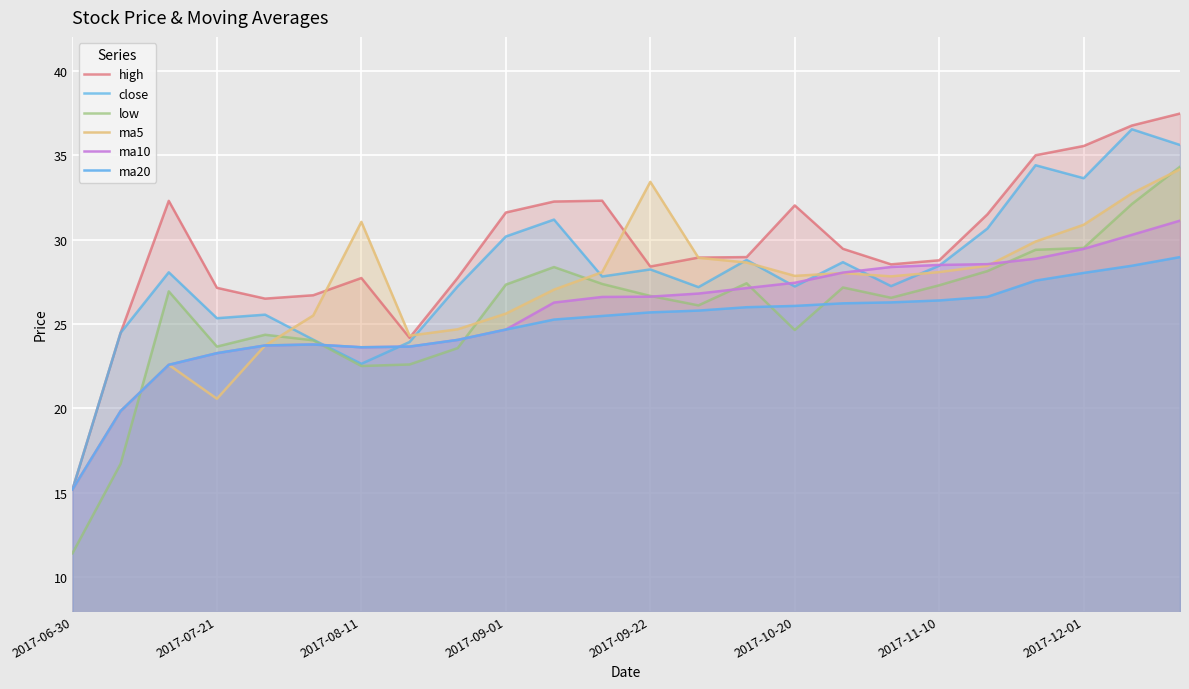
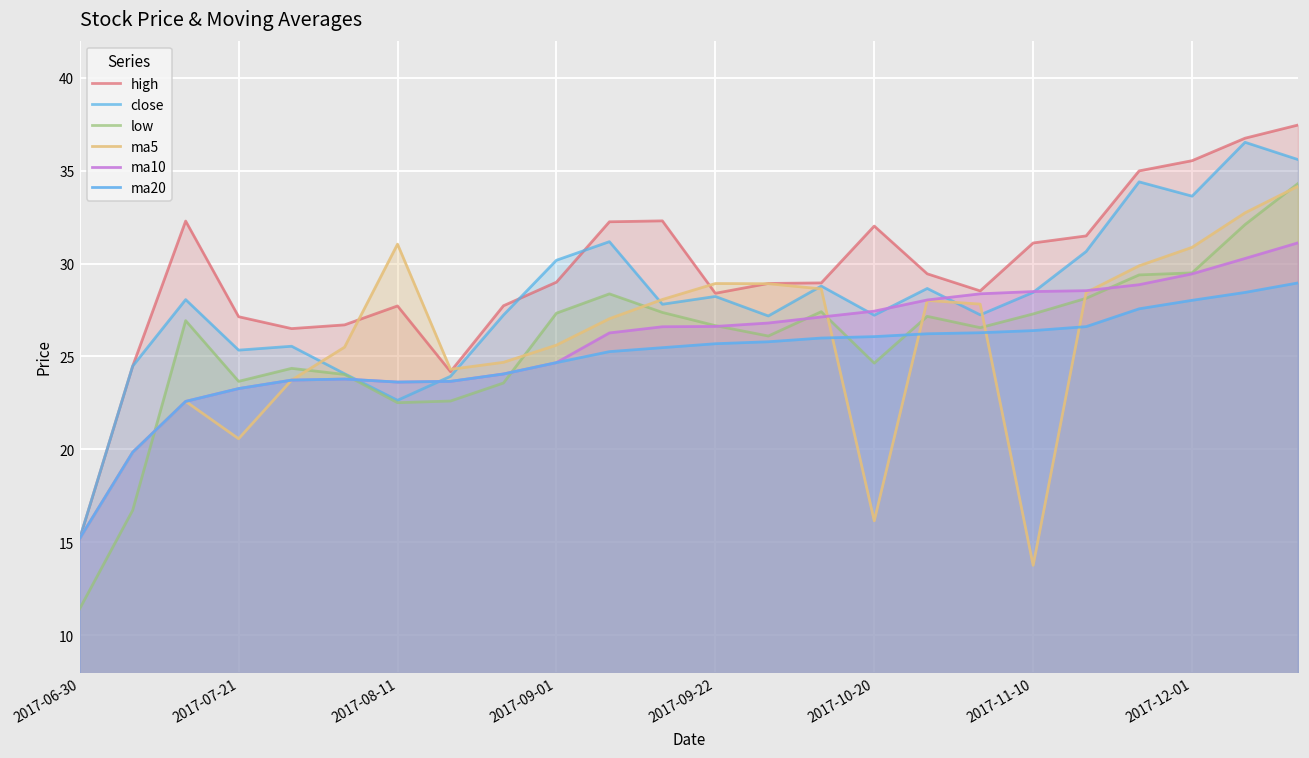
  {
    "high": {
      "2017-07-21": 27.1,
      "2017-08-11": 27.7,
-     "2017-09-01": 31.6,
+     "2017-09-01": 29.0,
      "2017-09-22": 28.4,
      "2017-10-20": 32.0,
-     "2017-11-10": 28.8,
+     "2017-11-10": 31.1,
      "2017-12-01": 35.5
    },
    "low": {
      "2017-06-30": 11.4,
      "2017-07-21": 23.7,
      "2017-09-01": 27.3,
      "2017-10-20": 24.6,
      "2017-11-10": 27.3
    },
    "ma5": {
      "2017-07-21": 20.6,
      "2017-08-11": 31.0,
      "2017-09-01": 25.6,
-     "2017-09-22": 33.4,
-     "2017-10-20": 27.8,
-     "2017-11-10": 28.1,
+     "2017-09-22": 28.9,
+     "2017-10-20": 16.2,
+     "2017-11-10": 13.8,
      "2017-12-01": 30.9
    },
    "ma10": {
      "2017-10-20": 27.4
    }
  }
